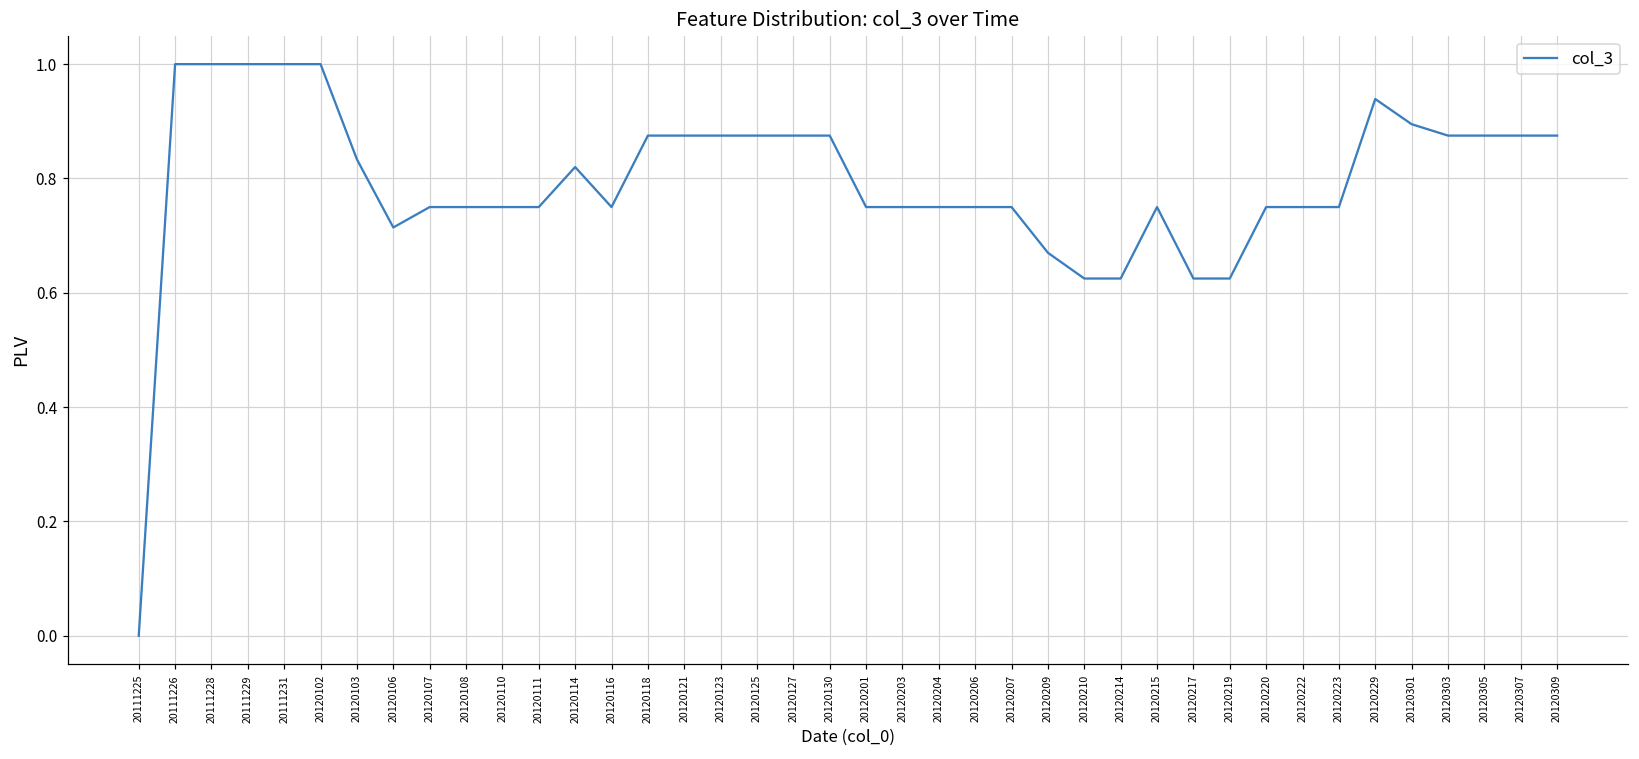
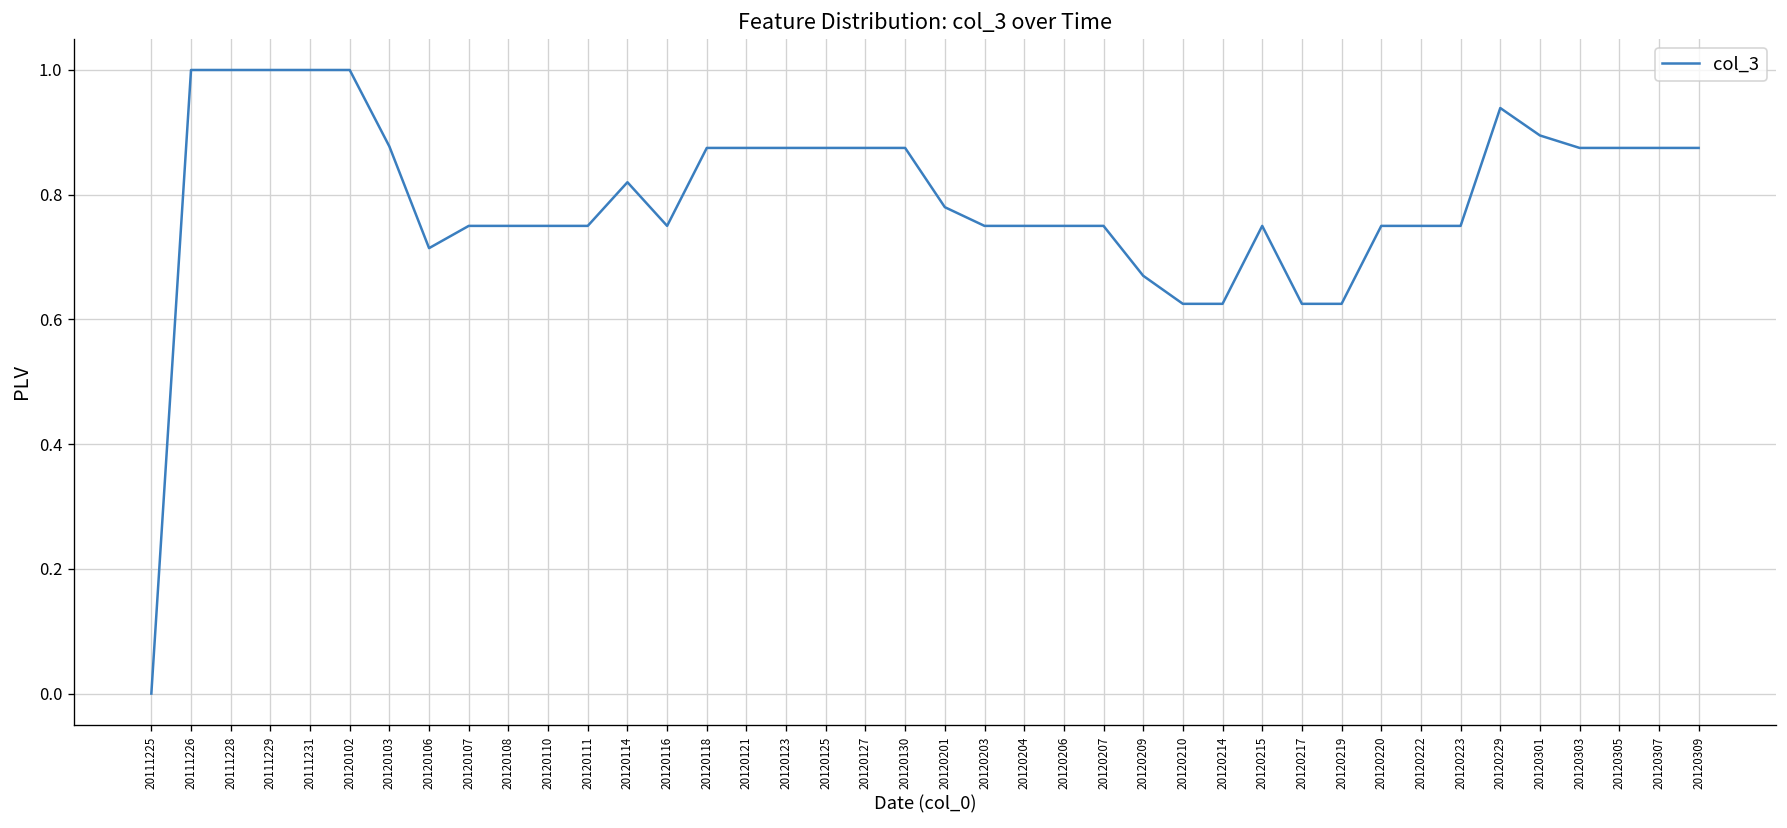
  {
    "20111225": 0.00,
    "20111226": 1.00,
    "20111228": 1.00,
    "20111229": 1.00,
    "20111231": 1.00,
    "20120102": 1.00,
-   "20120103": 0.83,
+   "20120103": 0.88,
    "20120106": 0.71,
    "20120107": 0.75,
    "20120108": 0.75,
    "20120110": 0.75,
    "20120111": 0.75,
    "20120114": 0.82,
    "20120116": 0.75,
    "20120118": 0.88,
    "20120121": 0.88,
    "20120123": 0.88,
    "20120125": 0.88,
    "20120127": 0.88,
    "20120130": 0.88,
-   "20120201": 0.75,
+   "20120201": 0.78,
    "20120203": 0.75,
    "20120204": 0.75,
    "20120206": 0.75,
    "20120207": 0.75,
    "20120209": 0.67,
    "20120210": 0.63,
    "20120214": 0.63,
    "20120215": 0.75,
    "20120217": 0.63,
    "20120219": 0.63,
    "20120220": 0.75,
    "20120222": 0.75,
    "20120223": 0.75,
    "20120229": 0.94,
    "20120301": 0.90,
    "20120303": 0.88,
    "20120305": 0.88,
    "20120307": 0.88,
    "20120309": 0.88
  }
